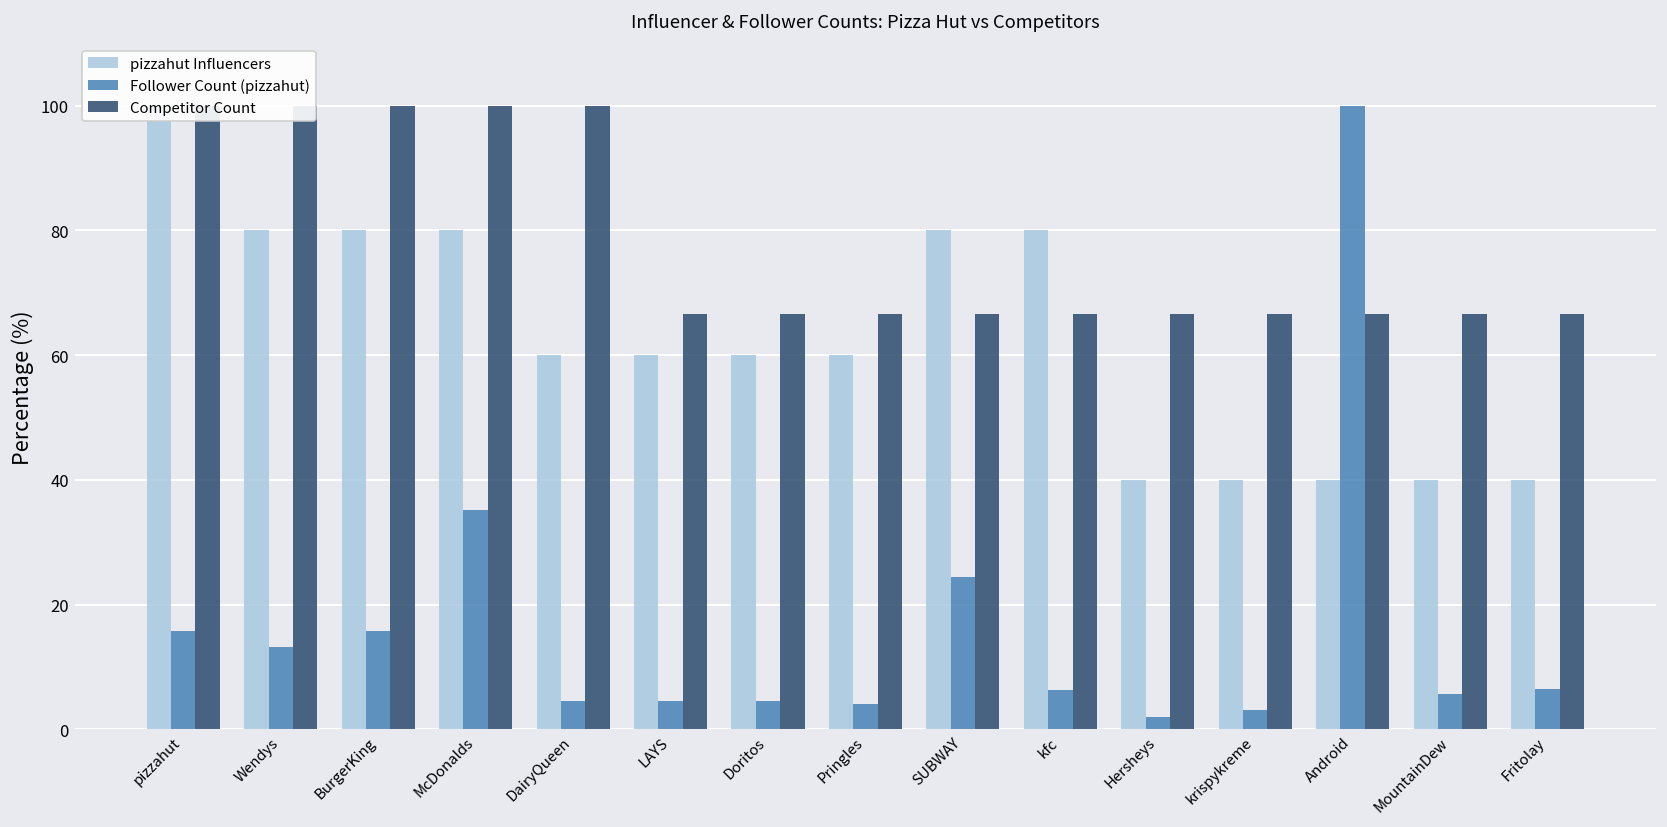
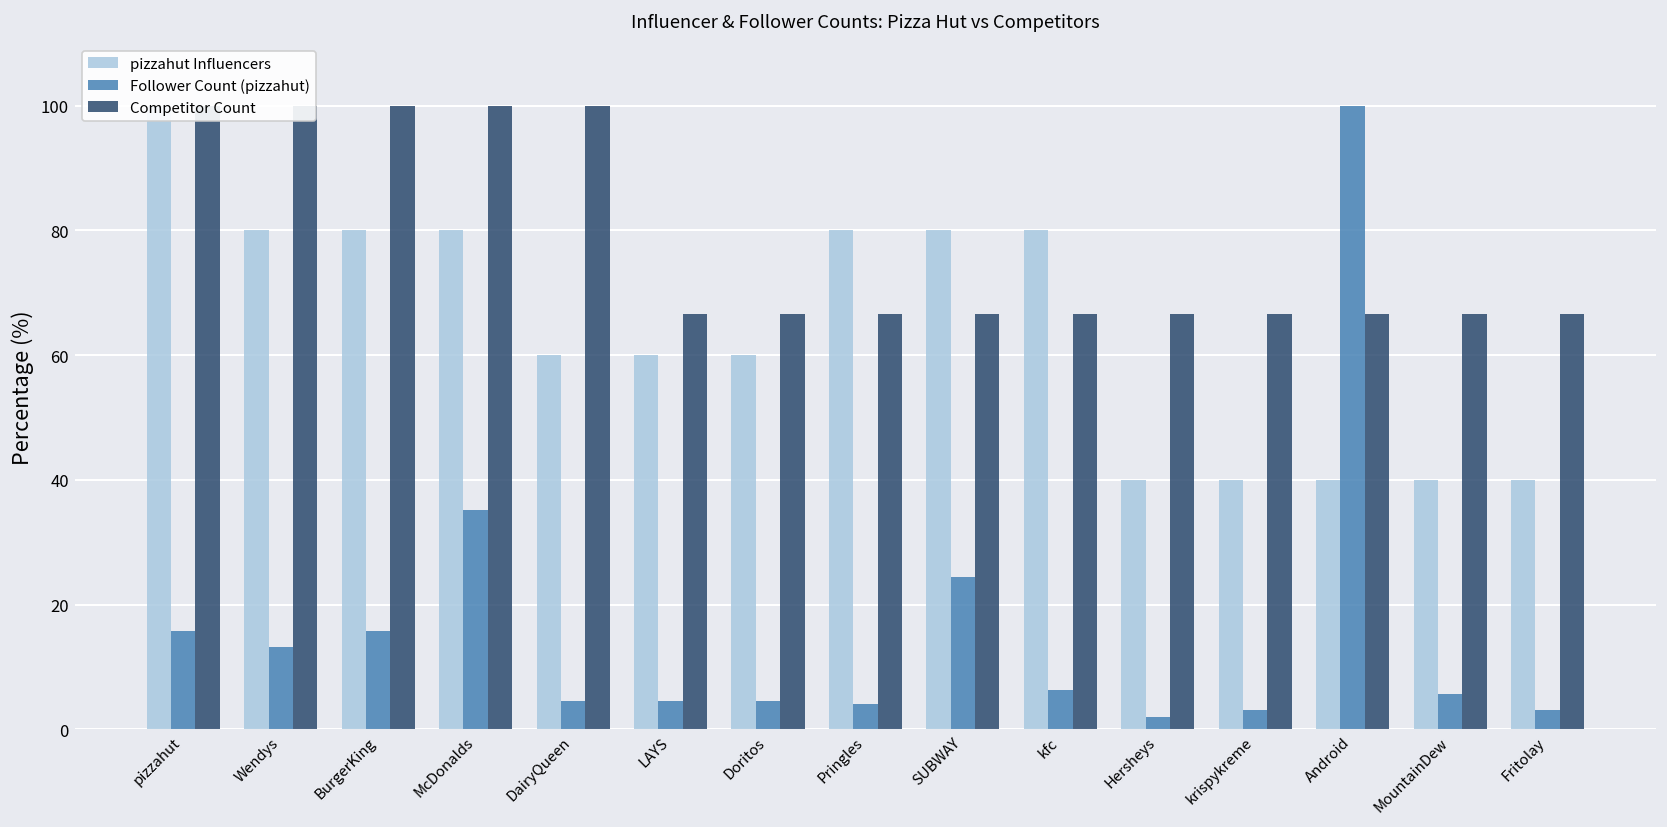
  {
    "pizzahut Influencers": {
      "Wendys": 80,
      "BurgerKing": 80,
      "McDonalds": 80,
      "DairyQueen": 60,
      "LAYS": 60,
      "Doritos": 60,
-     "Pringles": 60,
+     "Pringles": 80,
      "SUBWAY": 80,
      "kfc": 80,
      "Hersheys": 40,
      "krispykreme": 40,
      "Android": 40,
      "MountainDew": 40,
      "Fritolay": 40
    },
    "Follower Count (pizzahut)": {
      "pizzahut": 16,
      "Wendys": 13,
      "BurgerKing": 16,
      "McDonalds": 35,
      "DairyQueen": 5,
      "LAYS": 4,
      "Doritos": 4,
      "Pringles": 4,
      "SUBWAY": 24,
      "kfc": 6,
      "Hersheys": 2,
      "krispykreme": 3,
      "Android": 100,
      "MountainDew": 6,
-     "Fritolay": 7
+     "Fritolay": 3
    },
    "Competitor Count": {
      "BurgerKing": 100,
      "McDonalds": 100,
      "DairyQueen": 100,
      "LAYS": 67,
      "Doritos": 67,
      "Pringles": 67,
      "SUBWAY": 67,
      "kfc": 67,
      "Hersheys": 67,
      "krispykreme": 67,
      "Android": 67,
      "MountainDew": 67,
      "Fritolay": 67
    }
  }
